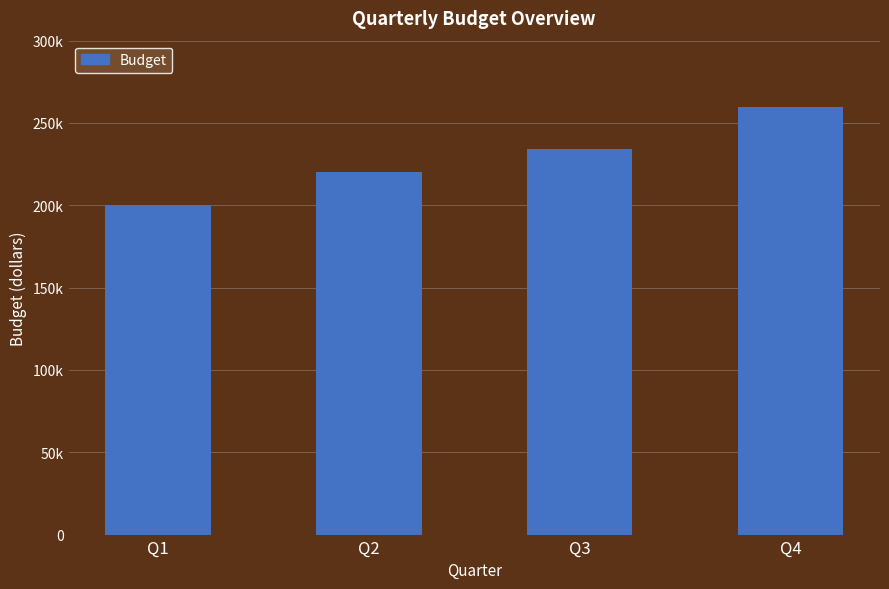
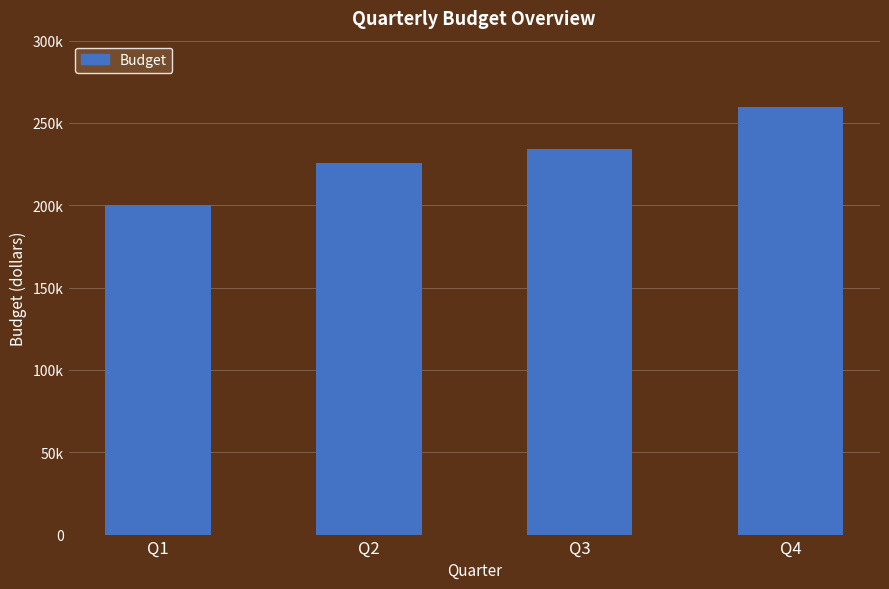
  {
    "Q1": 200000,
-   "Q2": 220000,
+   "Q2": 225000,
    "Q3": 234000,
    "Q4": 260000
  }
